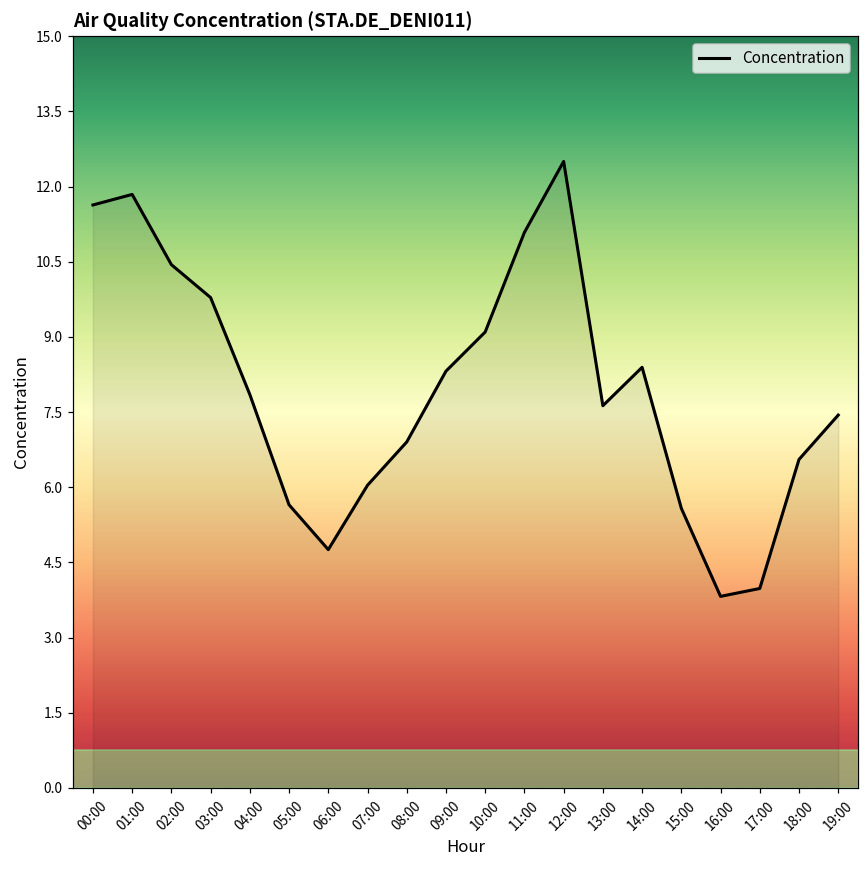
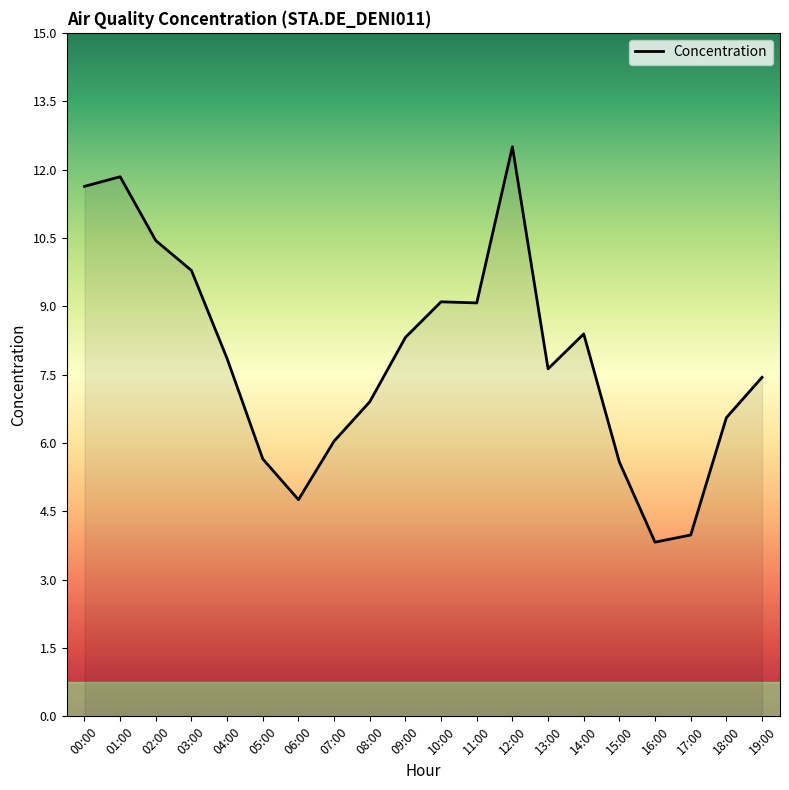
  {
    "00:00": 11.7,
    "01:00": 11.9,
    "02:00": 10.5,
    "03:00": 9.8,
    "04:00": 7.9,
    "05:00": 5.7,
    "06:00": 4.8,
    "07:00": 6.1,
    "08:00": 6.9,
    "09:00": 8.3,
    "10:00": 9.1,
-   "11:00": 11.1,
+   "11:00": 9.1,
    "12:00": 12.5,
    "13:00": 7.6,
    "14:00": 8.4,
    "15:00": 5.6,
    "16:00": 3.8,
    "17:00": 4.0,
    "18:00": 6.6,
    "19:00": 7.5
  }
